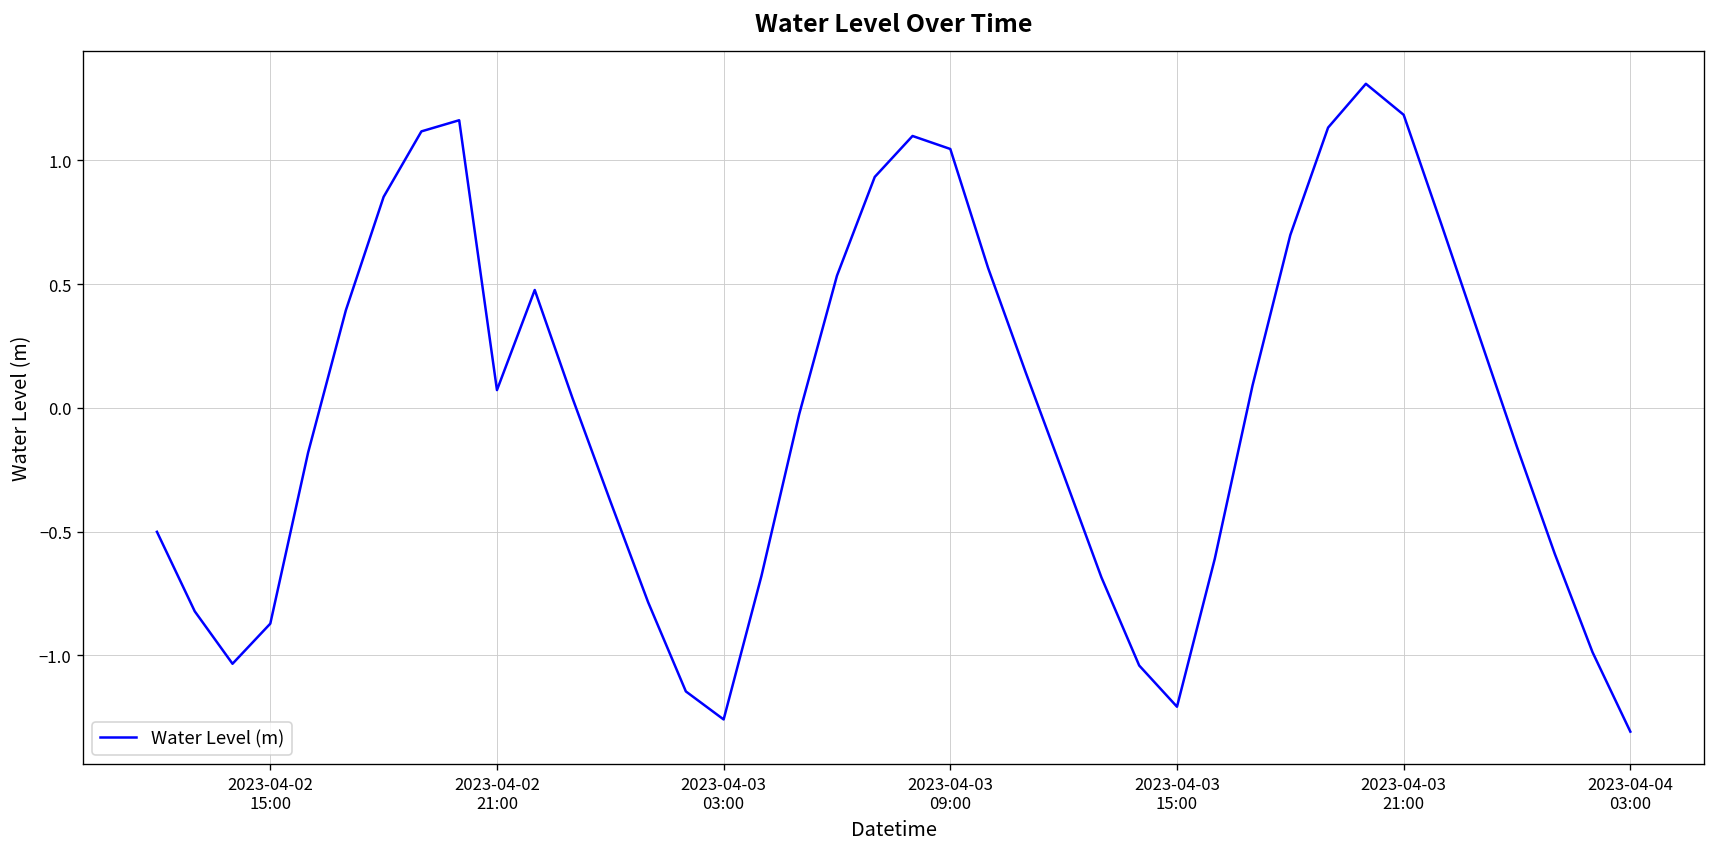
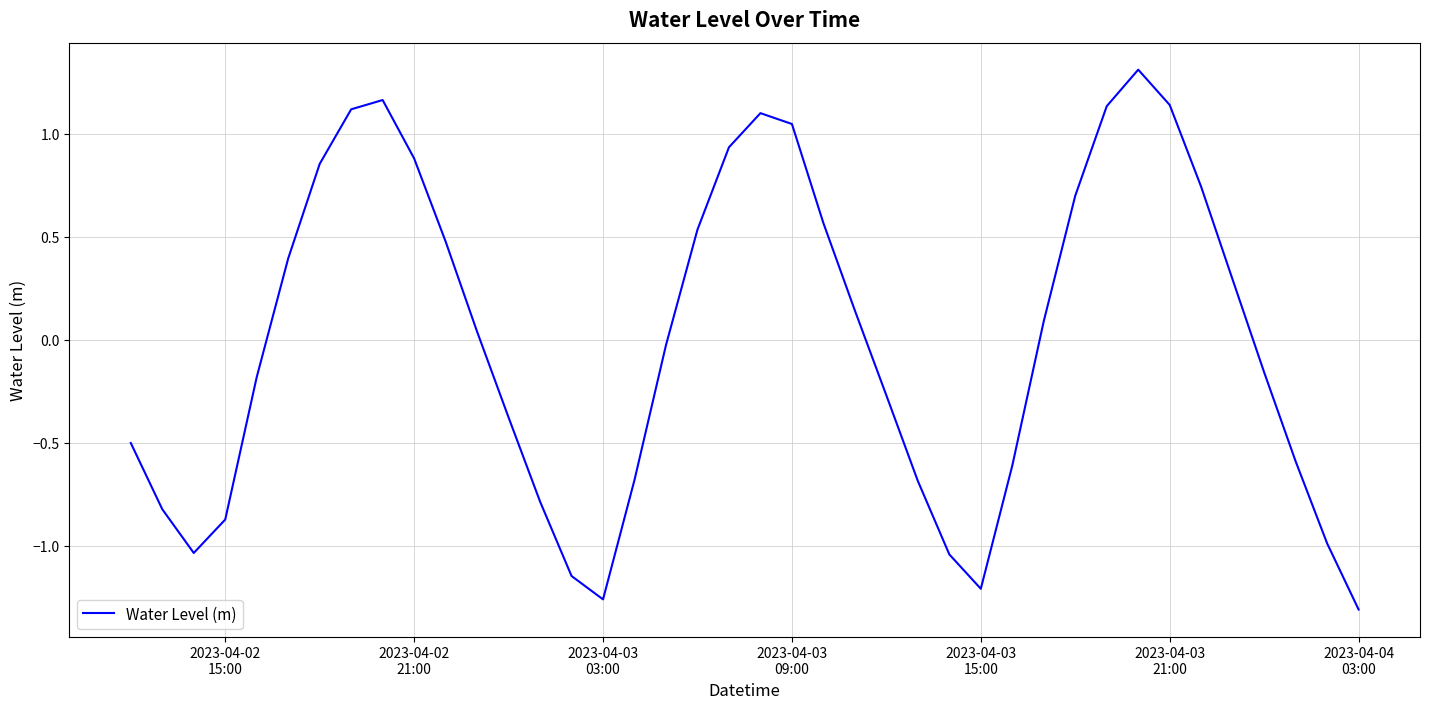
  {
    "2023-04-02 15:00": -0.87,
-   "2023-04-02 21:00": 0.07,
+   "2023-04-02 21:00": 0.88,
    "2023-04-03 03:00": -1.26,
    "2023-04-03 09:00": 1.05,
    "2023-04-03 15:00": -1.21,
-   "2023-04-03 21:00": 1.18,
+   "2023-04-03 21:00": 1.14,
    "2023-04-04 03:00": -1.31
  }
